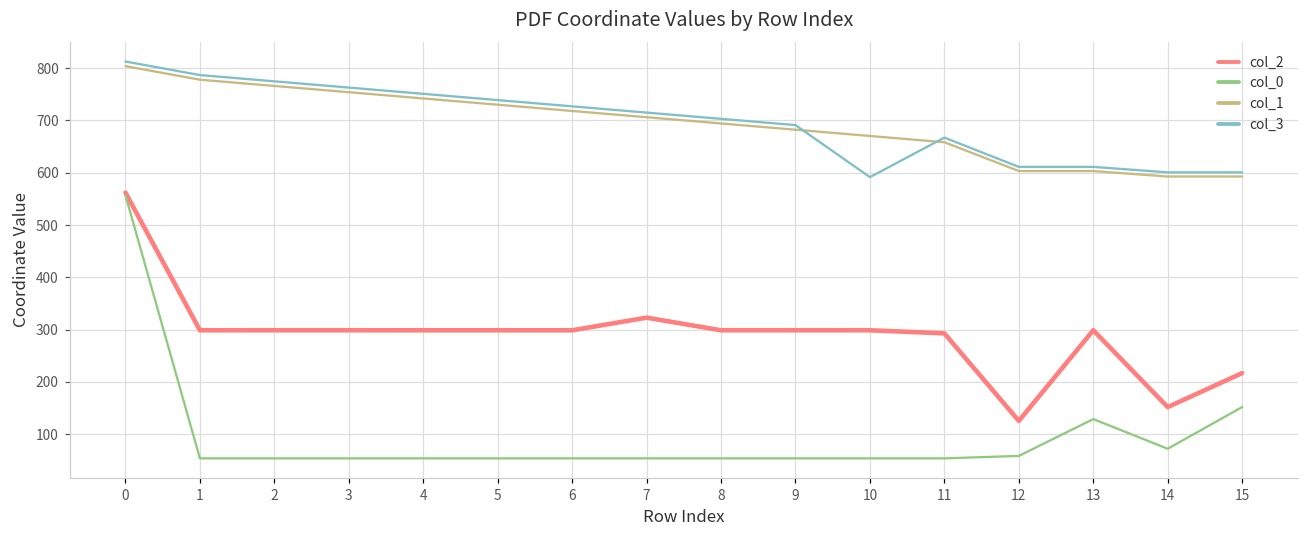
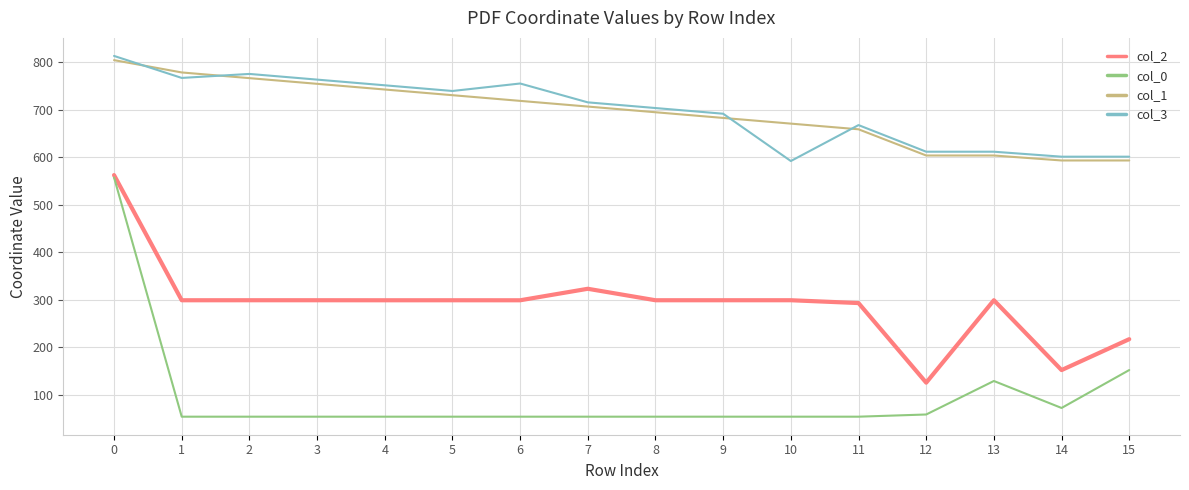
  {
    "col_2": {
      "1": 300,
      "2": 300,
      "3": 300,
      "4": 300,
      "5": 300,
      "6": 300,
      "7": 320,
      "8": 300,
      "9": 300,
      "10": 300,
      "11": 290,
      "12": 130,
      "13": 300,
      "14": 150,
      "15": 220
    },
    "col_3": {
      "0": 810,
-     "1": 790,
+     "1": 770,
      "2": 770,
      "3": 760,
      "4": 750,
      "5": 740,
-     "6": 730,
+     "6": 750,
      "7": 720,
      "8": 700,
      "9": 690,
      "10": 590,
      "11": 670,
      "12": 610,
      "13": 610,
      "14": 600,
      "15": 600
    }
  }
